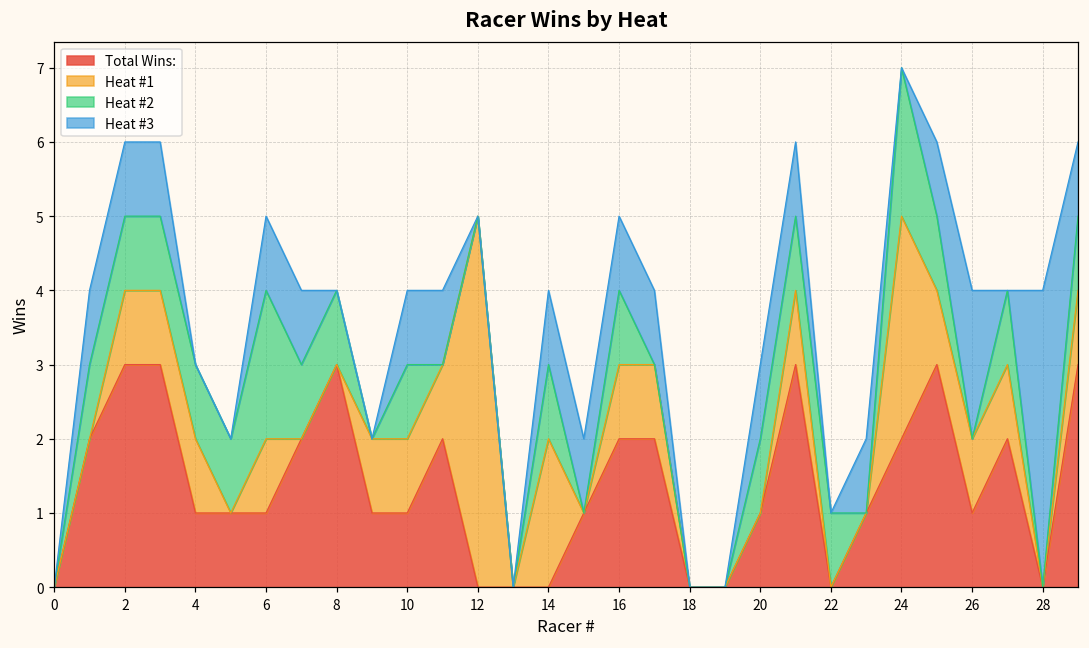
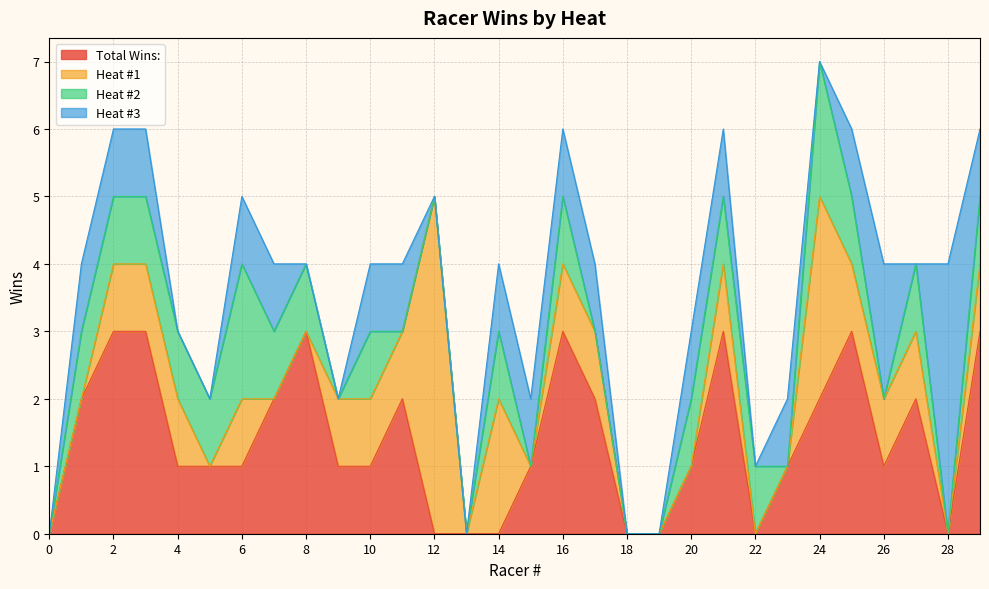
  {
    "Total Wins:": {
      "2": 3,
      "4": 1,
      "6": 1,
      "10": 1,
      "12": 0,
      "14": 0,
-     "16": 2,
+     "16": 3,
      "24": 2,
      "26": 1
    },
    "Heat #1": {
      "2": 4,
      "4": 2,
      "6": 2,
      "10": 2,
      "14": 2,
      "24": 5
    },
    "Heat #2": {
      "2": 5,
      "6": 4,
      "10": 3,
      "14": 3,
      "20": 2
    },
    "Heat #3": {
      "2": 6,
      "6": 5,
      "10": 4,
      "14": 4,
      "20": 3,
      "26": 4,
      "28": 4
    }
  }
